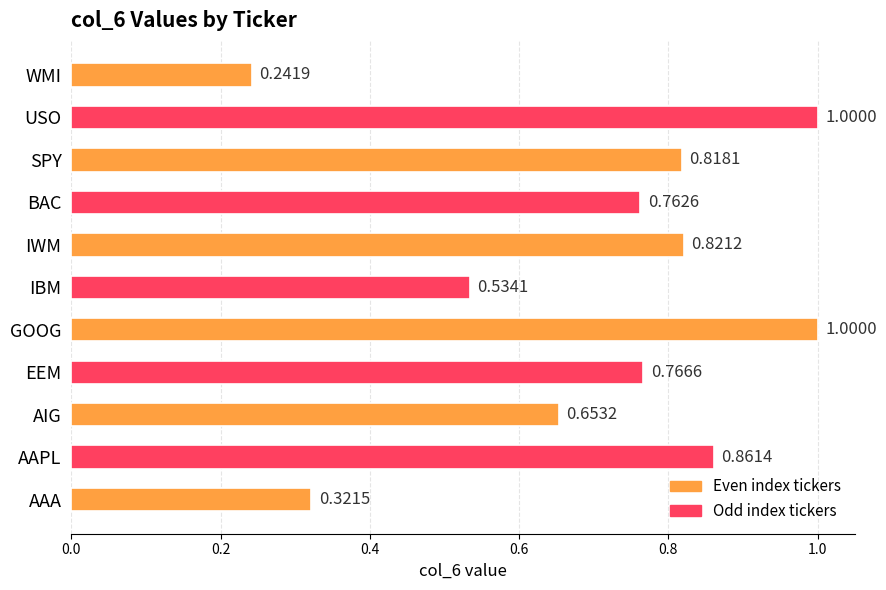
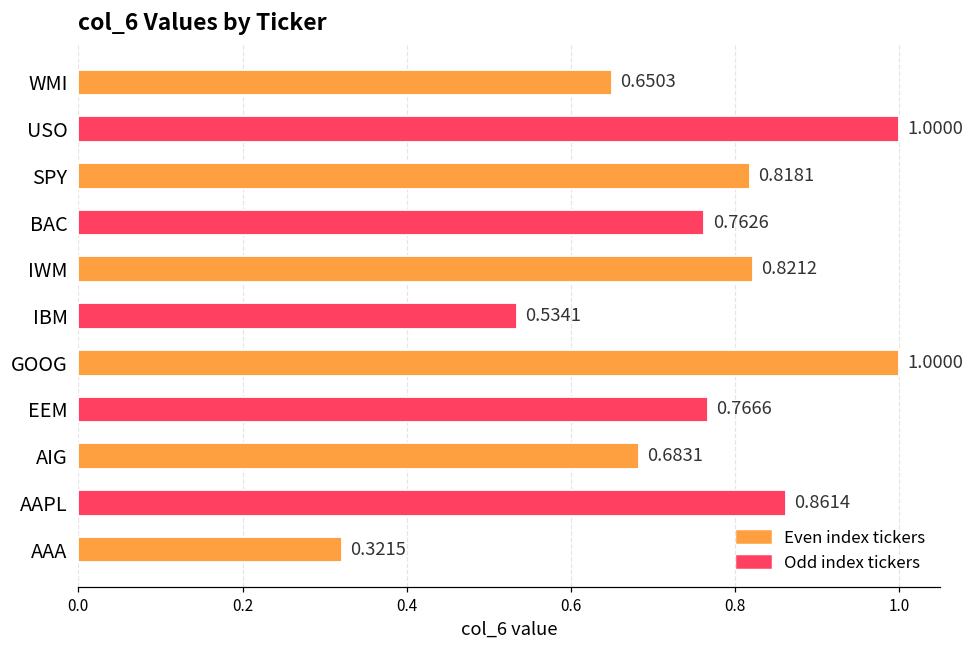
  {
-   "WMI": 0.2419,
+   "WMI": 0.6503,
    "USO": 1.0000,
    "SPY": 0.8181,
    "BAC": 0.7626,
    "IWM": 0.8212,
    "IBM": 0.5341,
    "GOOG": 1.0000,
    "EEM": 0.7666,
-   "AIG": 0.6532,
+   "AIG": 0.6831,
    "AAPL": 0.8614,
    "AAA": 0.3215
  }
